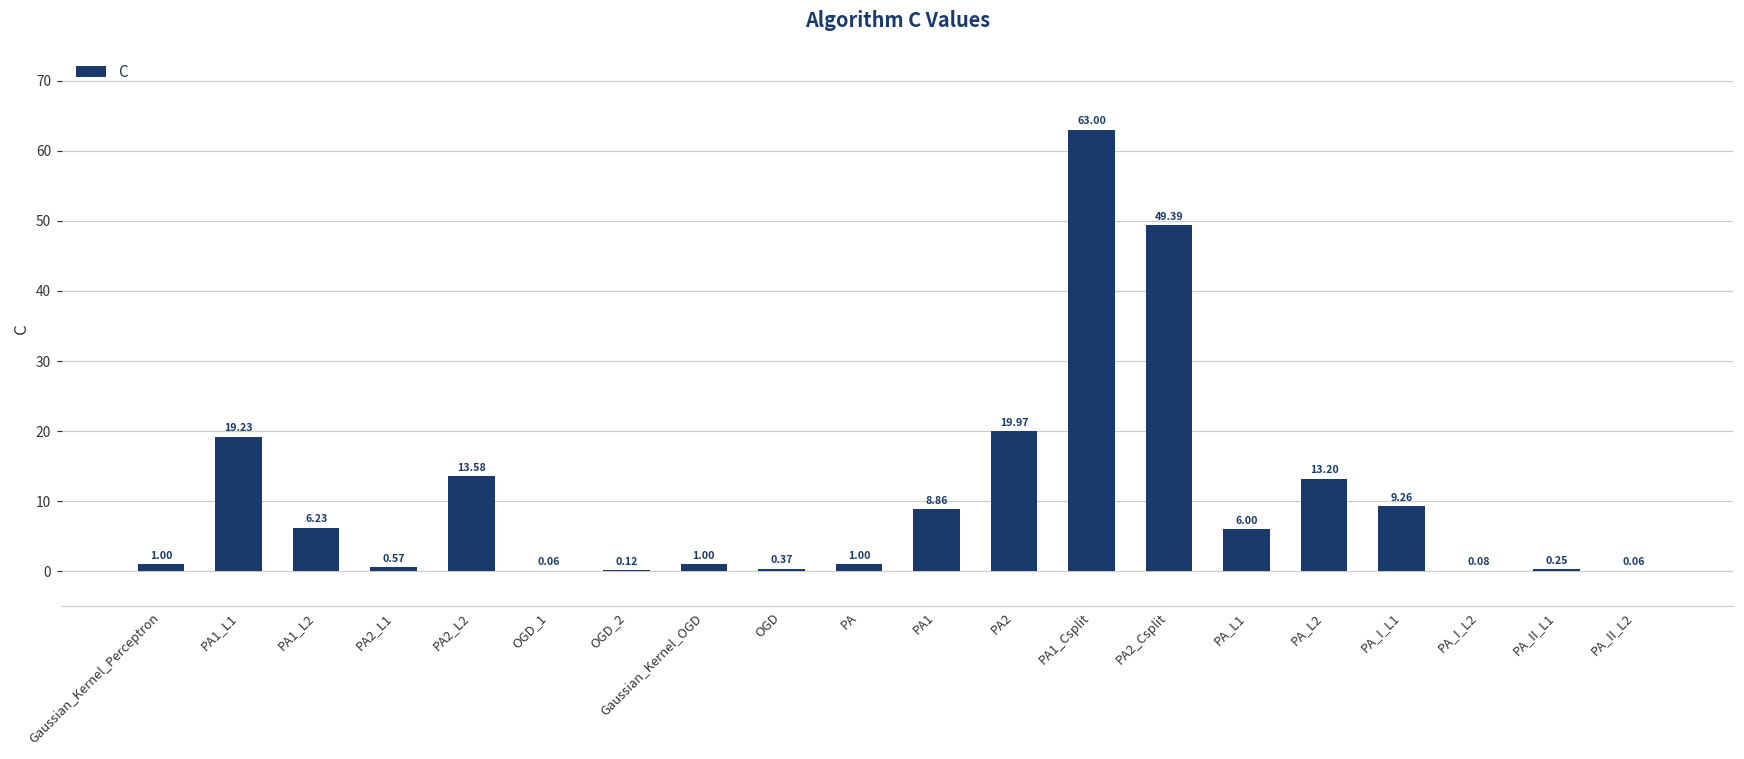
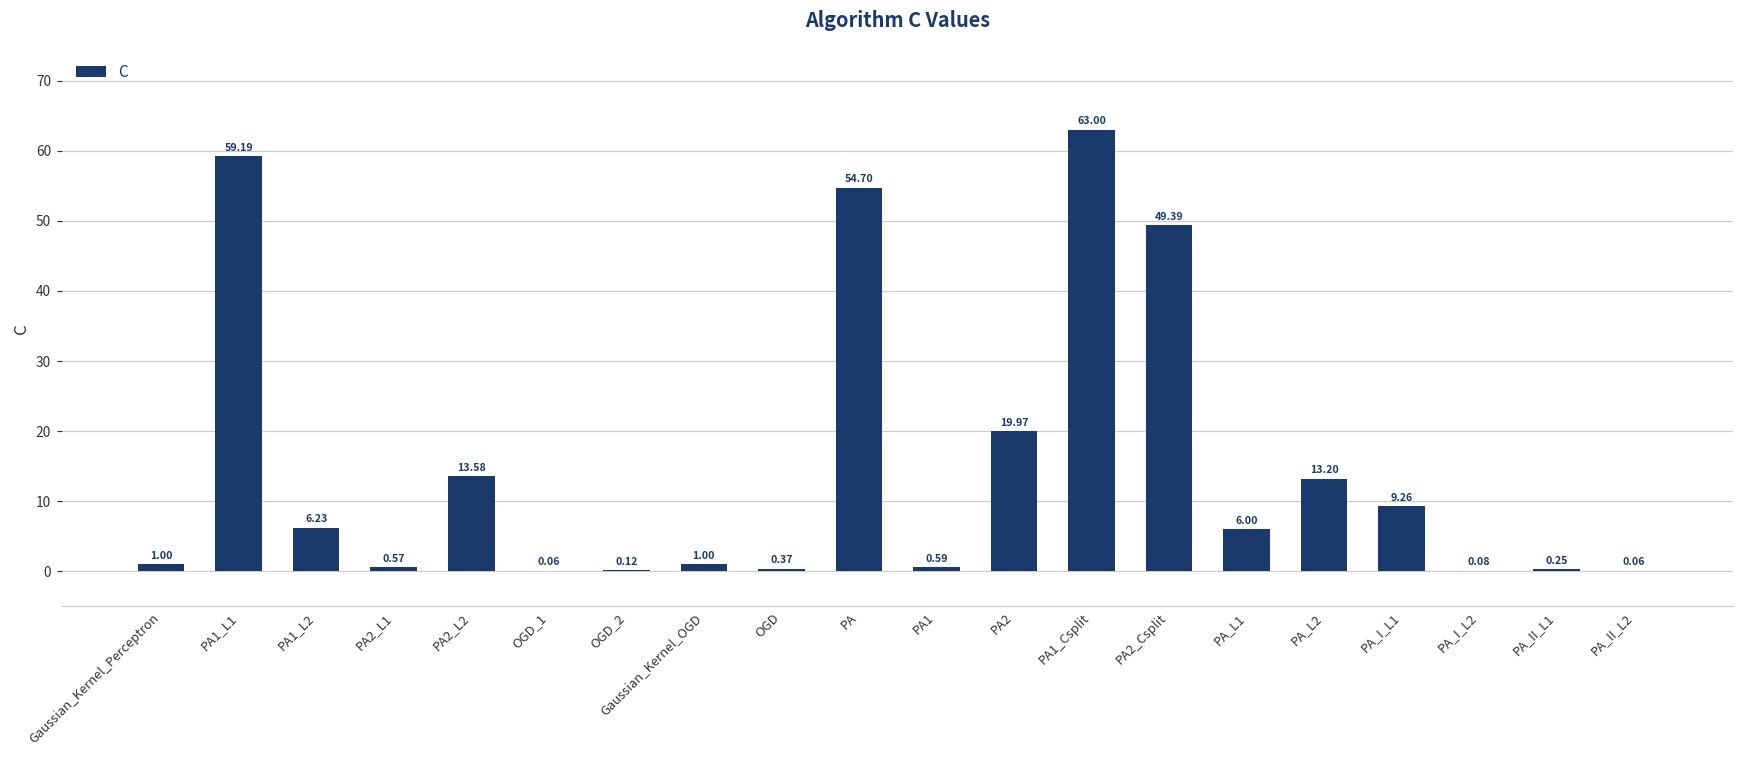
  {
    "Gaussian_Kernel_Perceptron": 1.00,
-   "PA1_L1": 19.23,
+   "PA1_L1": 59.19,
    "PA1_L2": 6.23,
    "PA2_L1": 0.57,
    "PA2_L2": 13.58,
    "OGD_1": 0.06,
    "OGD_2": 0.12,
    "Gaussian_Kernel_OGD": 1.00,
    "OGD": 0.37,
-   "PA": 1.00,
-   "PA1": 8.86,
+   "PA": 54.70,
+   "PA1": 0.59,
    "PA2": 19.97,
    "PA1_Csplit": 63.00,
    "PA2_Csplit": 49.39,
    "PA_L1": 6.00,
    "PA_L2": 13.20,
    "PA_I_L1": 9.26,
    "PA_I_L2": 0.08,
    "PA_II_L1": 0.25,
    "PA_II_L2": 0.06
  }
